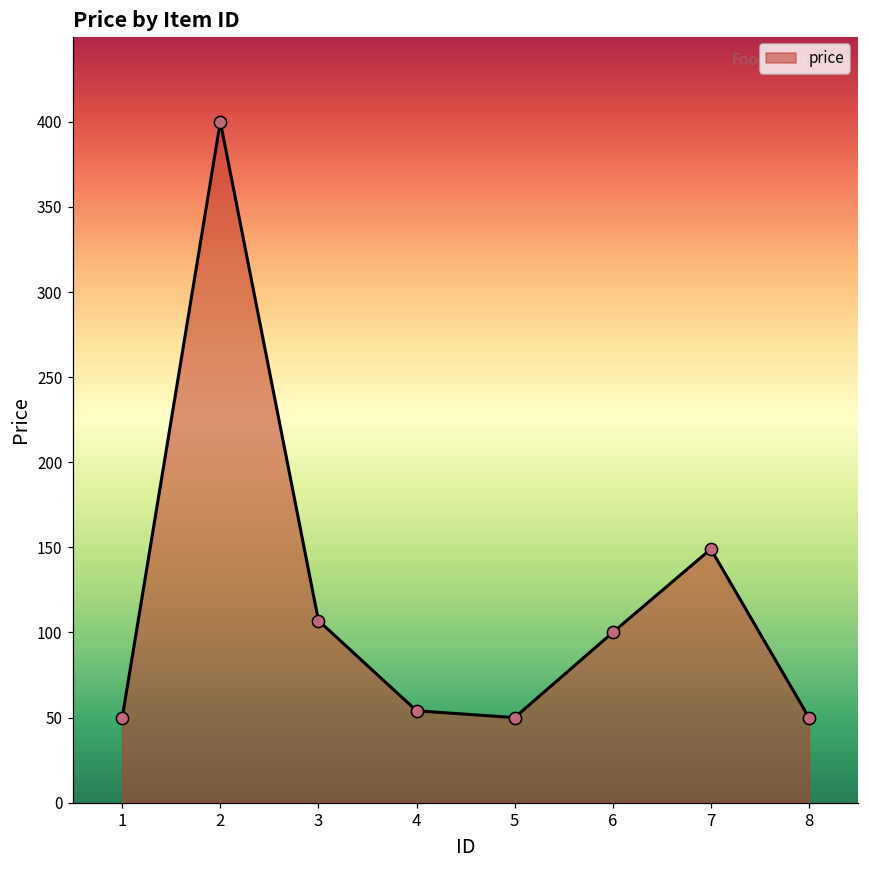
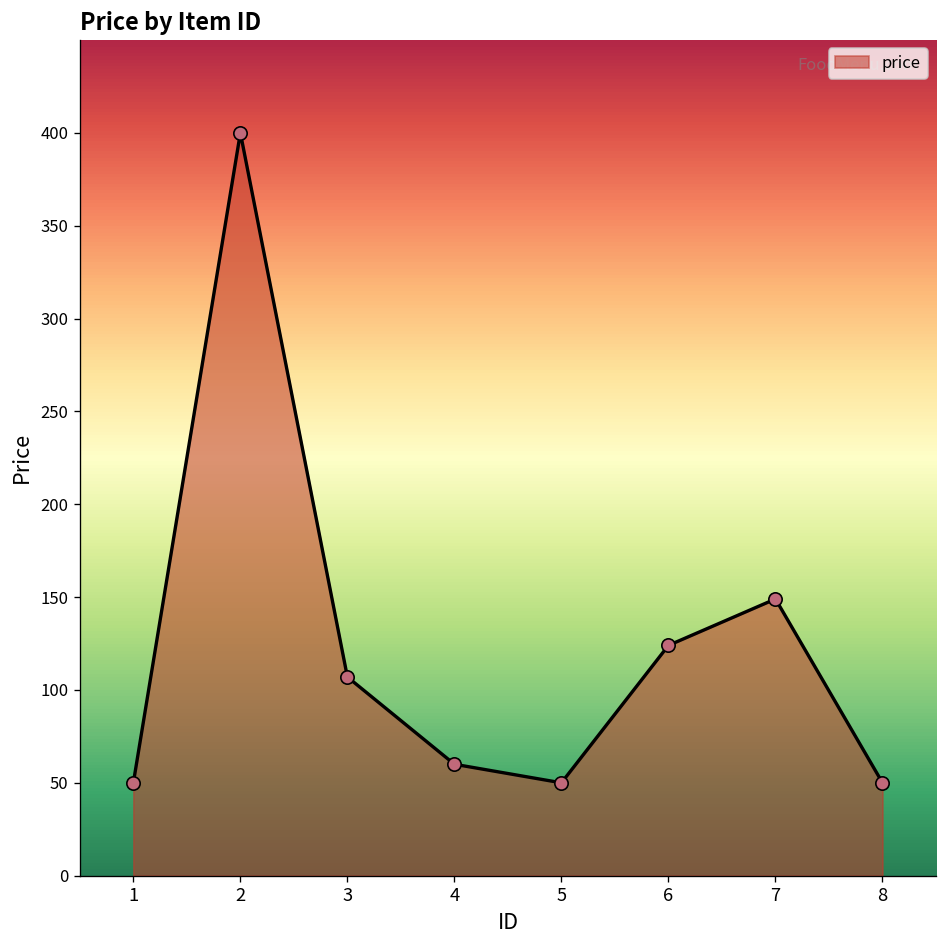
  {
    "1": 50,
    "2": 400,
    "3": 107,
-   "4": 54,
+   "4": 60,
    "5": 50,
-   "6": 100,
+   "6": 124,
    "7": 149,
    "8": 50
  }
